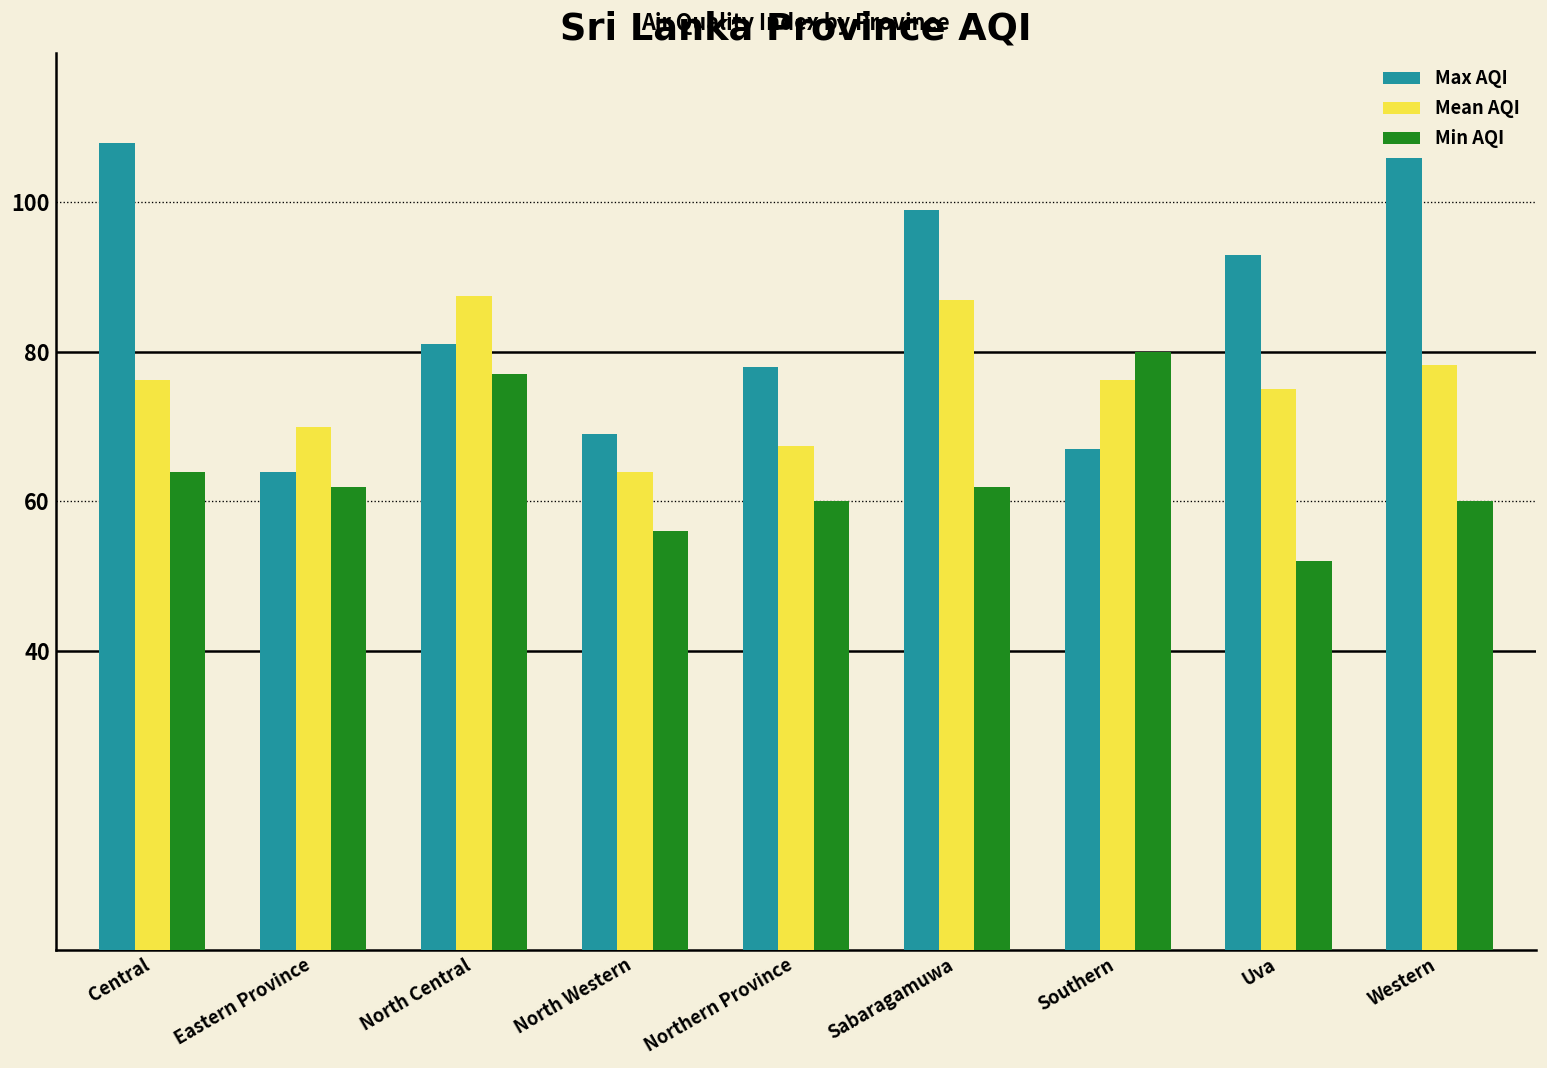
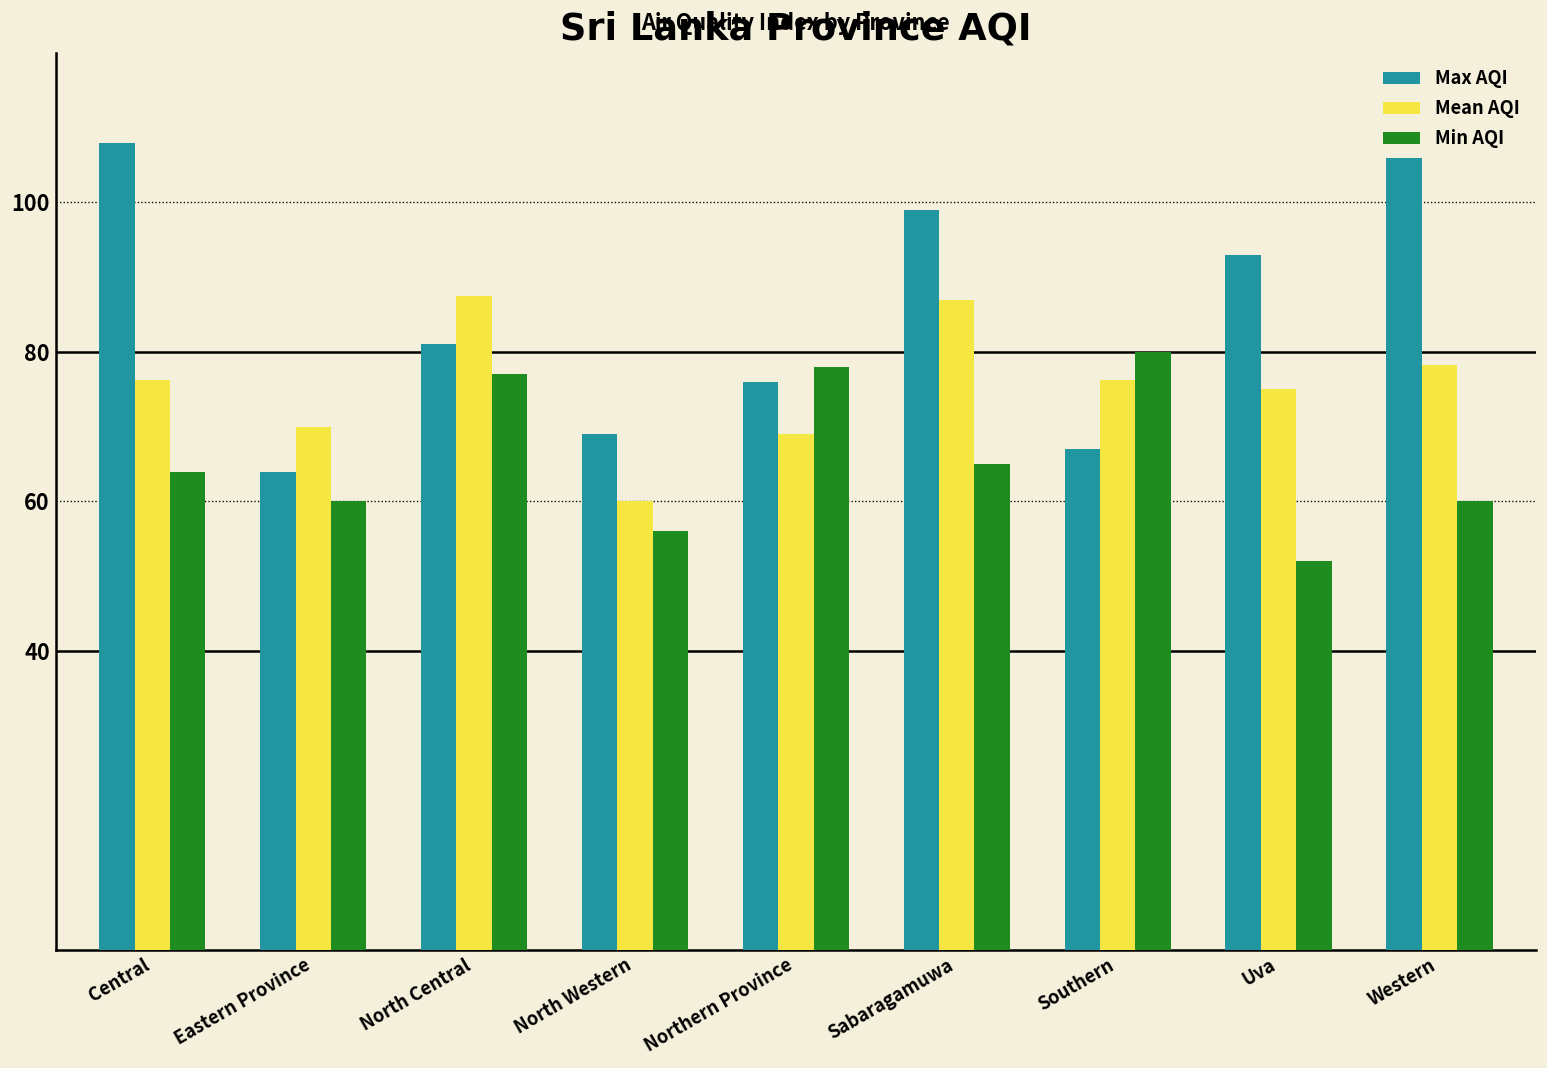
  {
    "Max AQI": {
      "Central": 108,
      "Eastern Province": 64,
      "North Central": 81,
      "North Western": 69,
-     "Northern Province": 78,
+     "Northern Province": 76,
      "Sabaragamuwa": 99,
      "Southern": 67,
      "Uva": 93,
      "Western": 106
    },
    "Mean AQI": {
      "Central": 76,
      "Eastern Province": 70,
      "North Central": 88,
-     "North Western": 64,
-     "Northern Province": 67,
+     "North Western": 60,
+     "Northern Province": 69,
      "Sabaragamuwa": 87,
      "Southern": 76,
      "Uva": 75,
      "Western": 78
    },
    "Min AQI": {
      "Central": 64,
-     "Eastern Province": 62,
+     "Eastern Province": 60,
      "North Central": 77,
      "North Western": 56,
-     "Northern Province": 60,
-     "Sabaragamuwa": 62,
+     "Northern Province": 78,
+     "Sabaragamuwa": 65,
      "Southern": 80,
      "Uva": 52,
      "Western": 60
    }
  }
